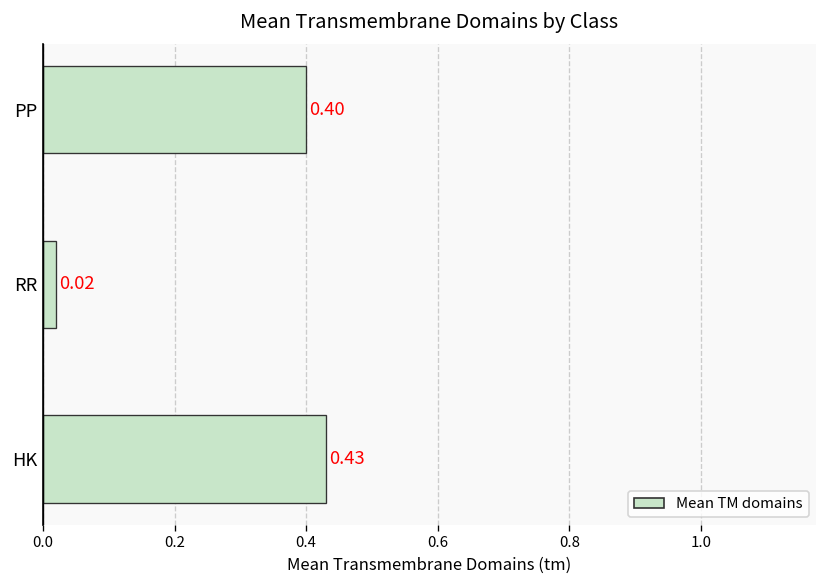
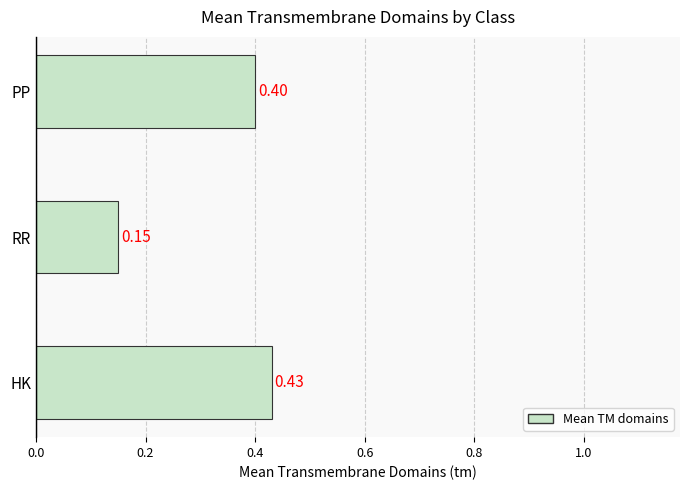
  {
    "PP": 0.40,
-   "RR": 0.02,
+   "RR": 0.15,
    "HK": 0.43
  }
